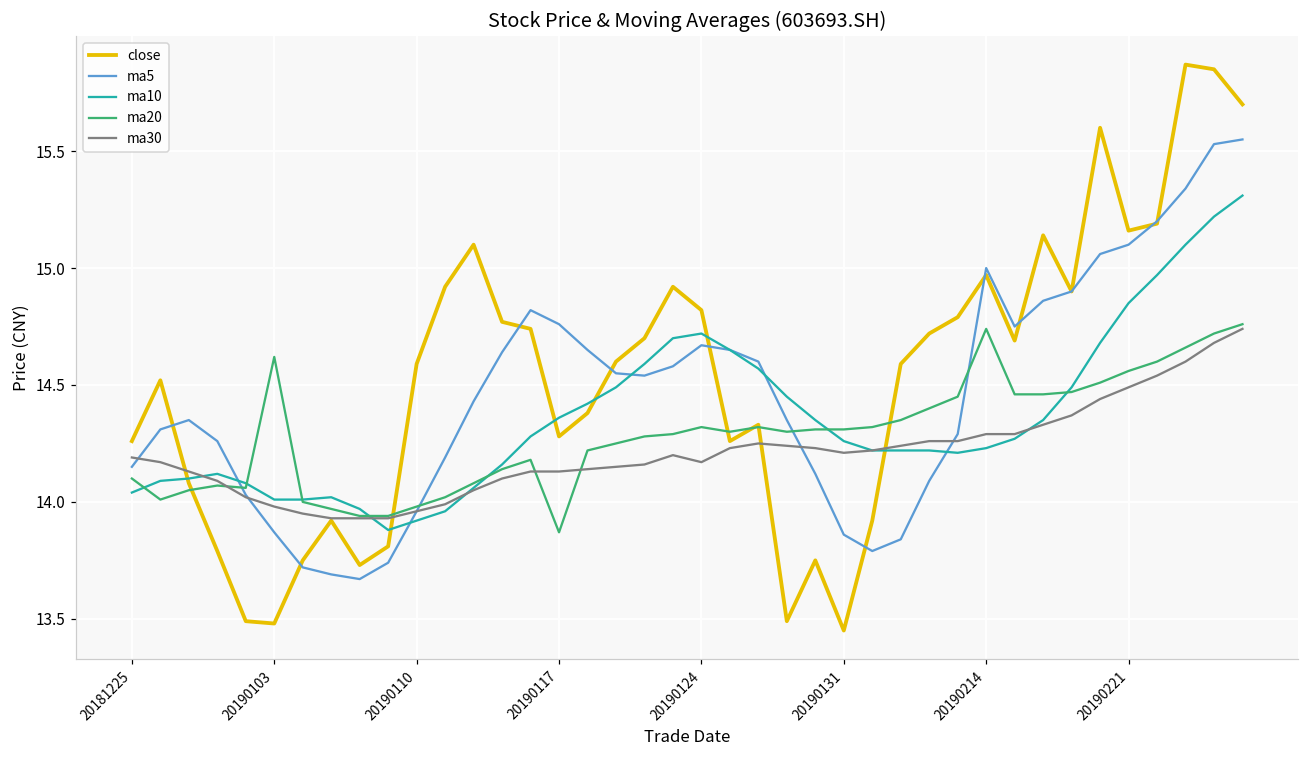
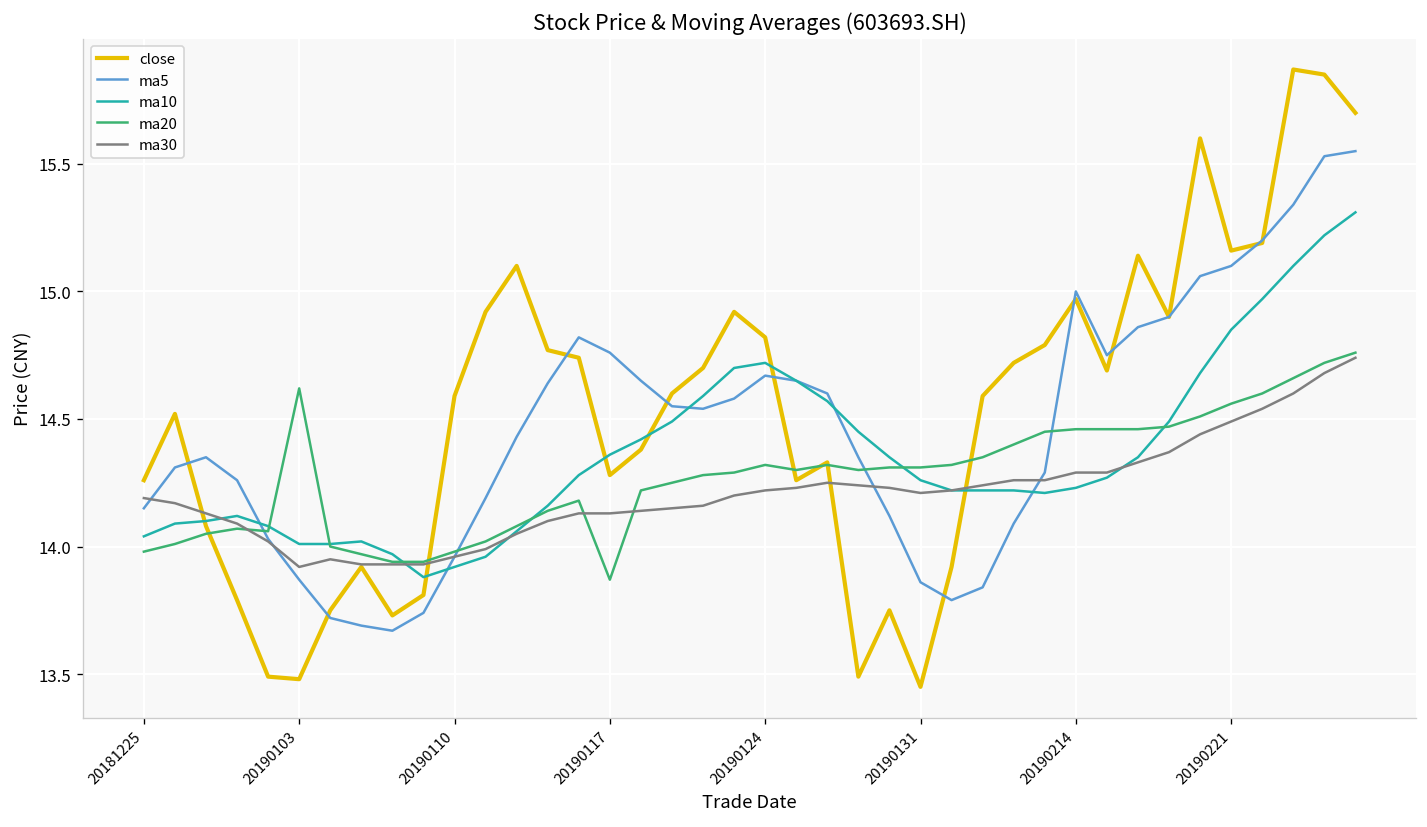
  {
    "close": {
      "20181225": 14.26,
      "20190103": 13.48,
      "20190110": 14.59,
      "20190117": 14.28,
      "20190124": 14.82,
      "20190131": 13.45,
      "20190214": 14.97,
      "20190221": 15.16
    },
    "ma5": {
      "20181225": 14.15,
      "20190103": 13.87,
      "20190117": 14.76,
      "20190124": 14.67,
      "20190131": 13.86,
      "20190214": 15.00,
      "20190221": 15.10
    },
    "ma10": {
      "20181225": 14.04,
      "20190103": 14.01,
      "20190110": 13.92,
      "20190117": 14.36,
      "20190124": 14.72,
      "20190131": 14.26,
      "20190214": 14.23,
      "20190221": 14.85
    },
    "ma20": {
-     "20181225": 14.10,
+     "20181225": 13.98,
      "20190103": 14.62,
      "20190110": 13.98,
      "20190117": 13.87,
      "20190124": 14.32,
      "20190131": 14.31,
-     "20190214": 14.74,
+     "20190214": 14.46,
      "20190221": 14.56
    },
    "ma30": {
      "20181225": 14.19,
-     "20190103": 13.98,
+     "20190103": 13.92,
      "20190117": 14.13,
-     "20190124": 14.17,
+     "20190124": 14.22,
      "20190131": 14.21,
      "20190214": 14.29,
      "20190221": 14.49
    }
  }
